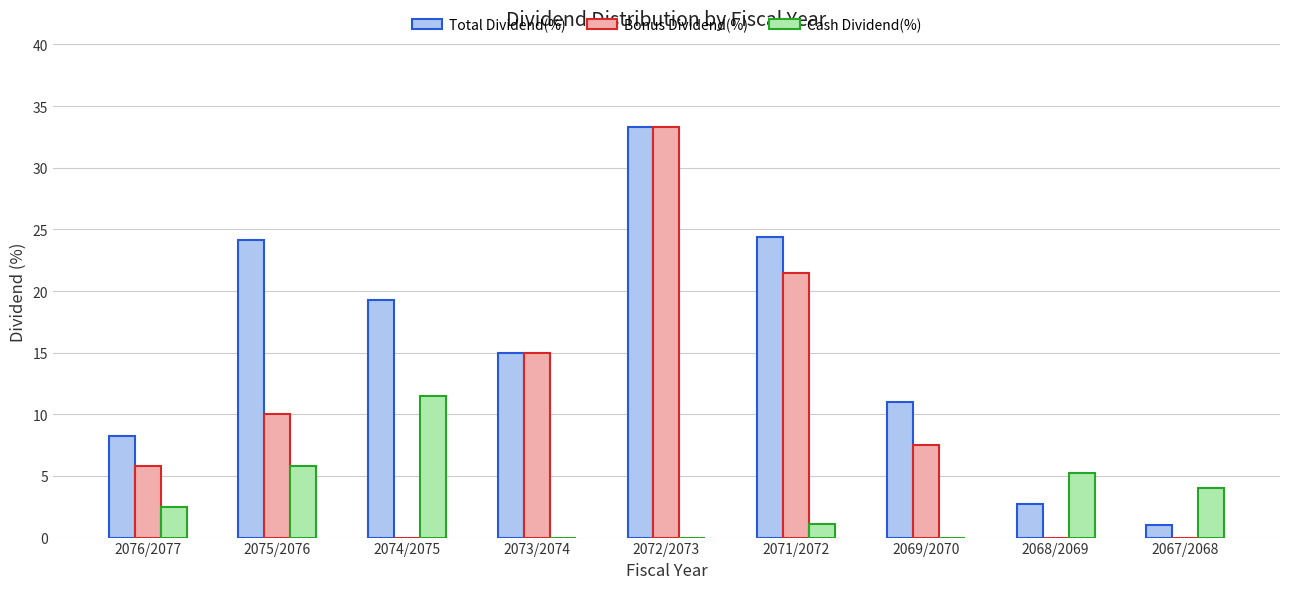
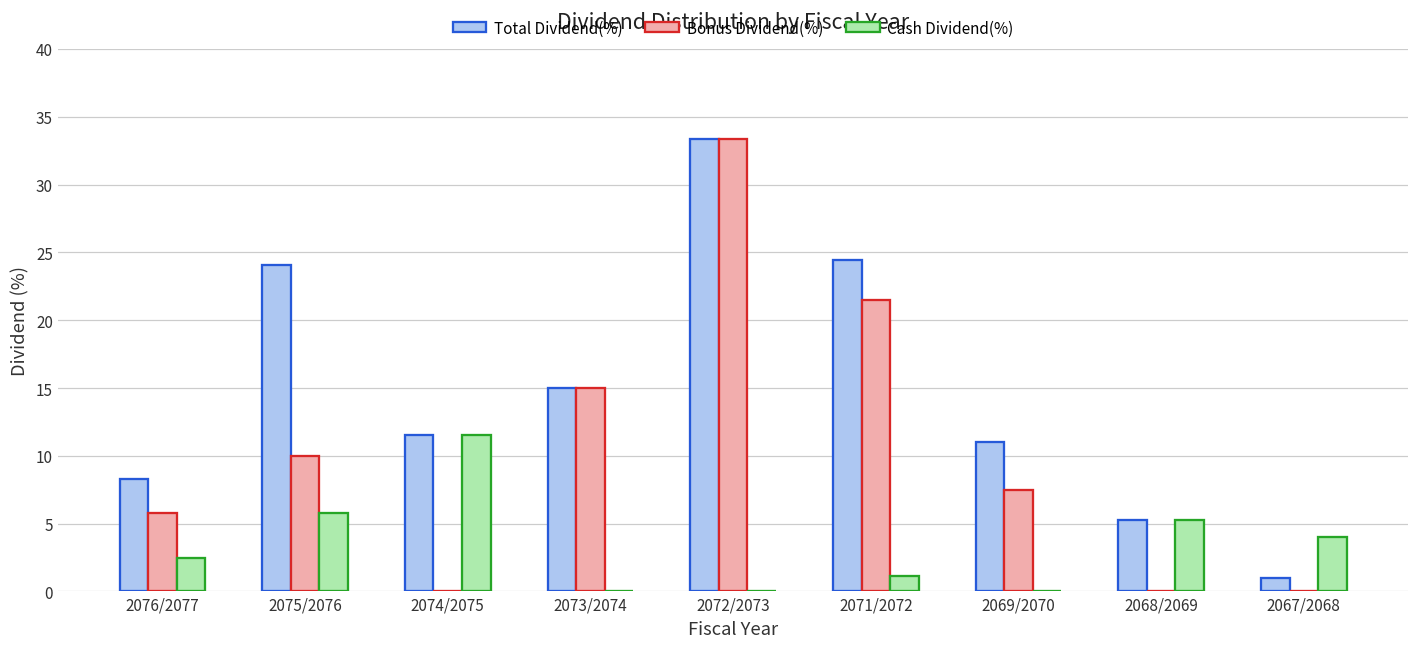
  {
    "Total Dividend(%)": {
      "2076/2077": 8.3,
      "2075/2076": 24.1,
-     "2074/2075": 19.3,
+     "2074/2075": 11.5,
      "2073/2074": 15.0,
      "2072/2073": 33.3,
      "2071/2072": 24.4,
      "2069/2070": 11.0,
-     "2068/2069": 2.7,
+     "2068/2069": 5.3,
      "2067/2068": 1.0
    },
    "Bonus Dividend(%)": {
      "2076/2077": 5.8,
      "2075/2076": 10.0,
      "2074/2075": 0.0,
      "2073/2074": 15.0,
      "2072/2073": 33.3,
      "2071/2072": 21.5,
      "2069/2070": 7.5,
      "2068/2069": 0.0,
      "2067/2068": 0.0
    },
    "Cash Dividend(%)": {
      "2076/2077": 2.5,
      "2075/2076": 5.8,
      "2074/2075": 11.5,
      "2073/2074": 0.0,
      "2072/2073": 0.0,
      "2071/2072": 1.1,
      "2069/2070": 0.0,
      "2068/2069": 5.3,
      "2067/2068": 4.0
    }
  }
